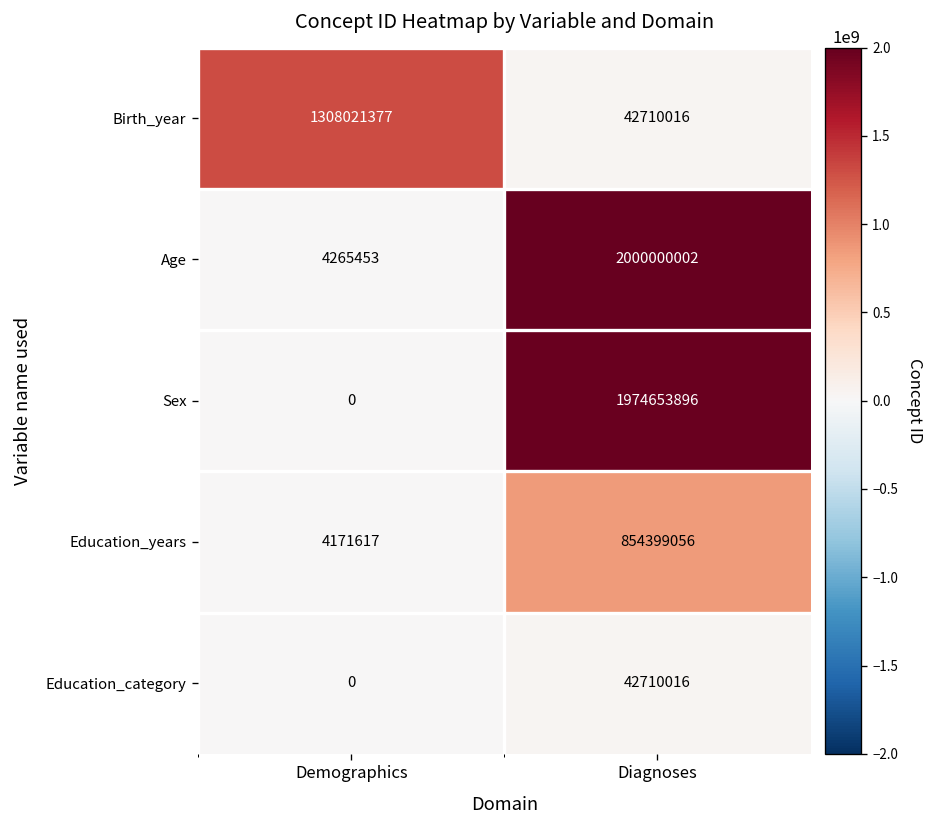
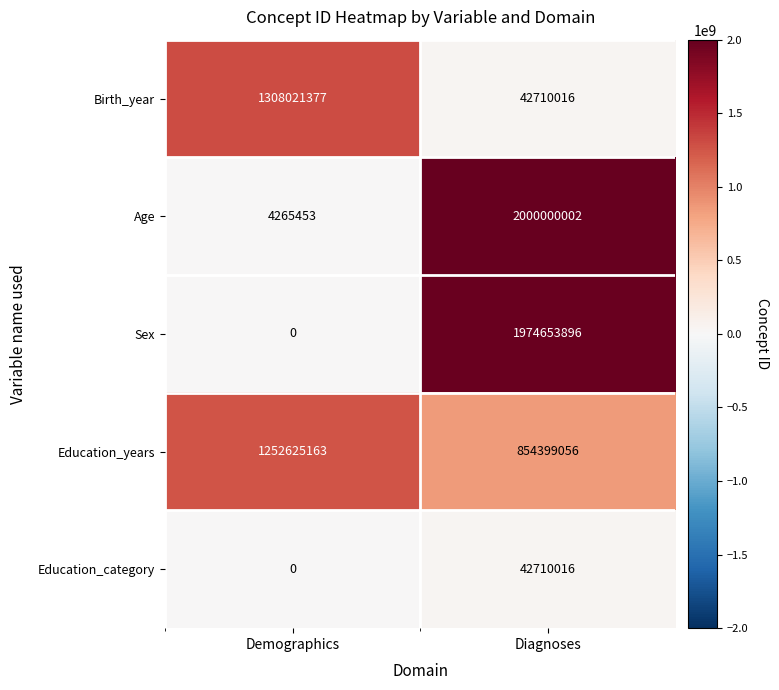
  {
    "Birth_year": {
      "Demographics": 1308021377,
      "Diagnoses": 42710016
    },
    "Age": {
      "Demographics": 4265453,
      "Diagnoses": 2000000002
    },
    "Sex": {
      "Demographics": 0,
      "Diagnoses": 1974653896
    },
    "Education_years": {
-     "Demographics": 4171617,
+     "Demographics": 1252625163,
      "Diagnoses": 854399056
    },
    "Education_category": {
      "Demographics": 0,
      "Diagnoses": 42710016
    }
  }
